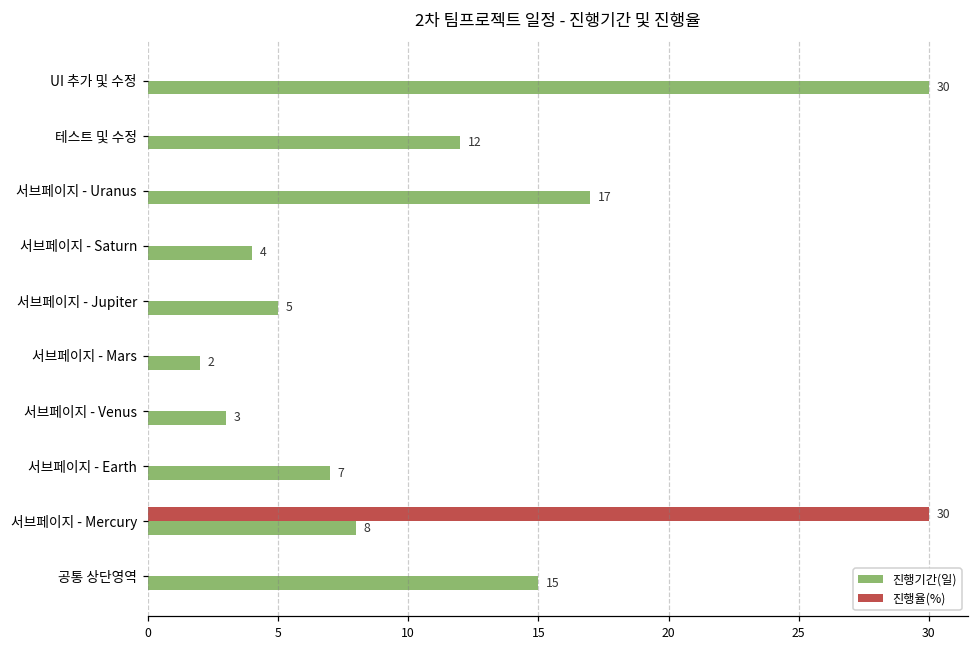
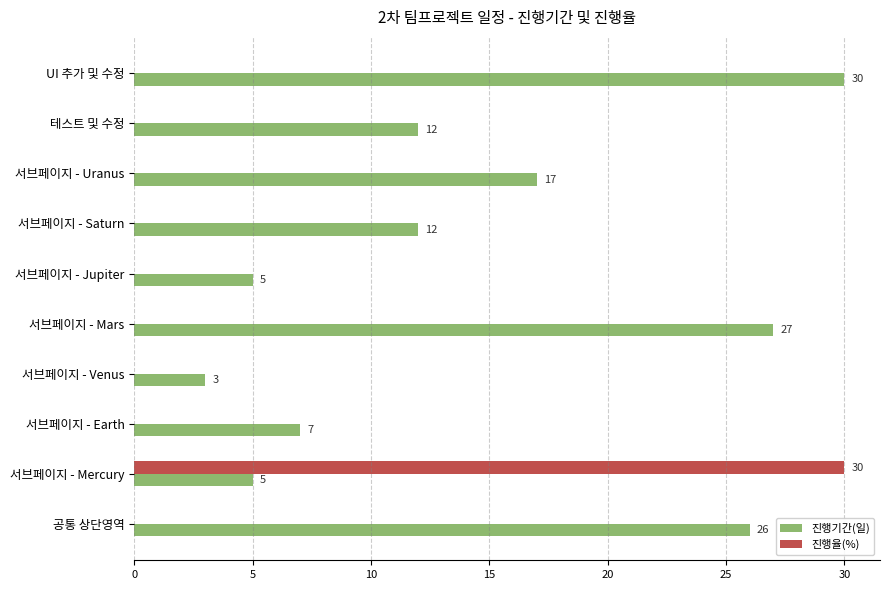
  {
    "진행기간(일)": {
      "UI 추가 및 수정": 30,
      "테스트 및 수정": 12,
      "서브페이지 - Uranus": 17,
-     "서브페이지 - Saturn": 4,
+     "서브페이지 - Saturn": 12,
      "서브페이지 - Jupiter": 5,
-     "서브페이지 - Mars": 2,
+     "서브페이지 - Mars": 27,
      "서브페이지 - Venus": 3,
      "서브페이지 - Earth": 7,
-     "서브페이지 - Mercury": 8,
-     "공통 상단영역": 15
+     "서브페이지 - Mercury": 5,
+     "공통 상단영역": 26
    },
    "진행율(%)": {
      "서브페이지 - Mercury": 30
    }
  }
